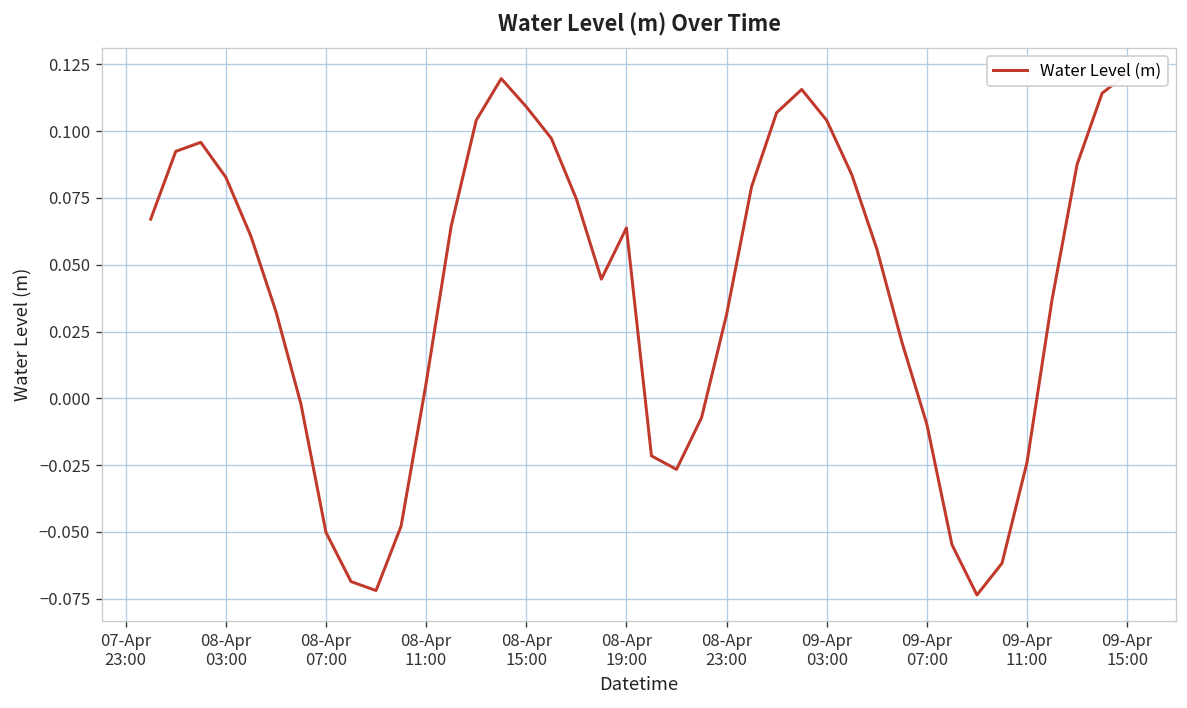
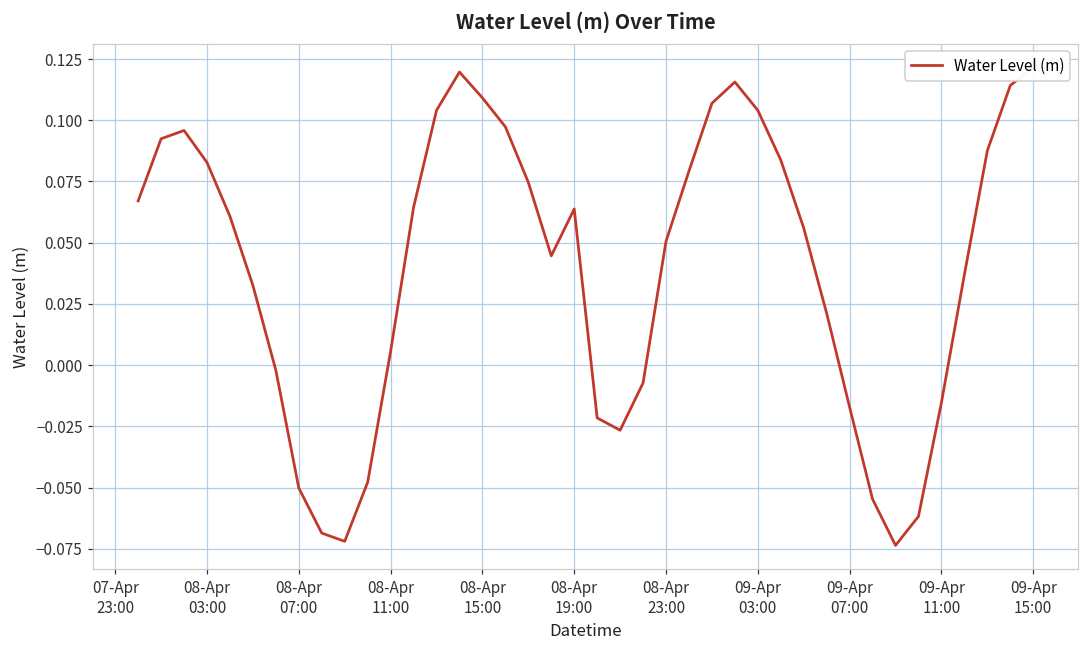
  {
    "08-Apr 03:00": 0.083,
    "08-Apr 07:00": -0.050,
    "08-Apr 11:00": 0.006,
    "08-Apr 15:00": 0.109,
    "08-Apr 19:00": 0.064,
-   "08-Apr 23:00": 0.031,
+   "08-Apr 23:00": 0.051,
    "09-Apr 03:00": 0.104,
-   "09-Apr 07:00": -0.010,
-   "09-Apr 11:00": -0.024
+   "09-Apr 07:00": -0.017,
+   "09-Apr 11:00": -0.015
  }
